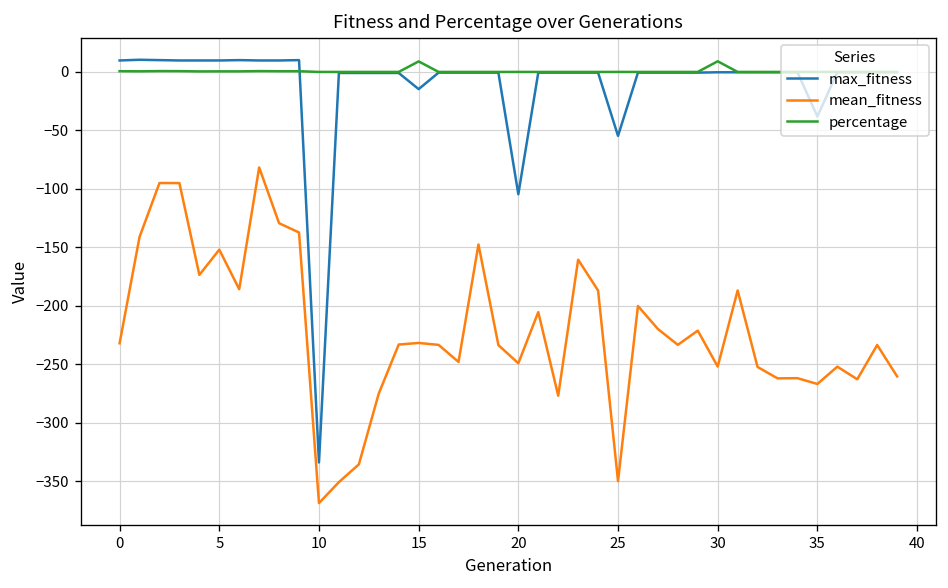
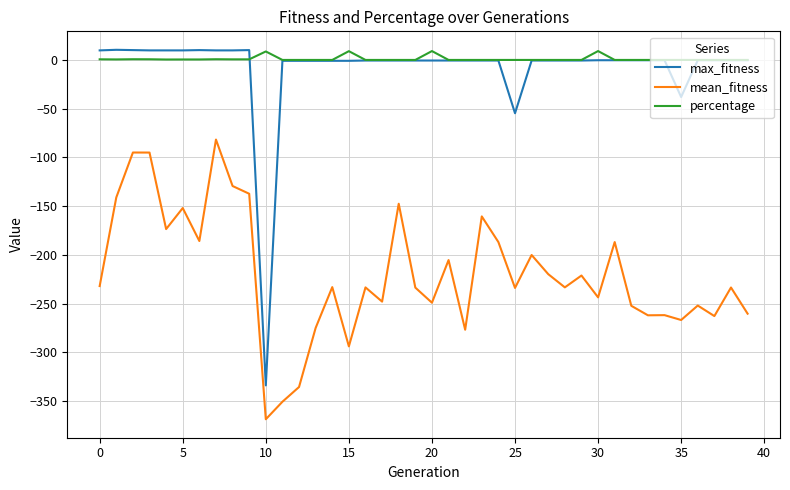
  {
    "max_fitness": {
      "0": 10,
      "5": 10,
      "10": -330,
-     "15": -10,
-     "20": -100,
+     "15": 0,
+     "20": 0,
      "25": -50,
      "30": 0
    },
    "mean_fitness": {
      "0": -230,
      "5": -150,
      "10": -370,
-     "15": -230,
+     "15": -290,
      "20": -250,
-     "25": -350,
-     "30": -250,
+     "25": -230,
+     "30": -240,
      "35": -270
    },
    "percentage": {
      "0": 0,
      "5": 0,
-     "10": 0,
+     "10": 10,
      "15": 10,
-     "20": 0,
+     "20": 10,
      "25": 0,
      "30": 10
    }
  }
